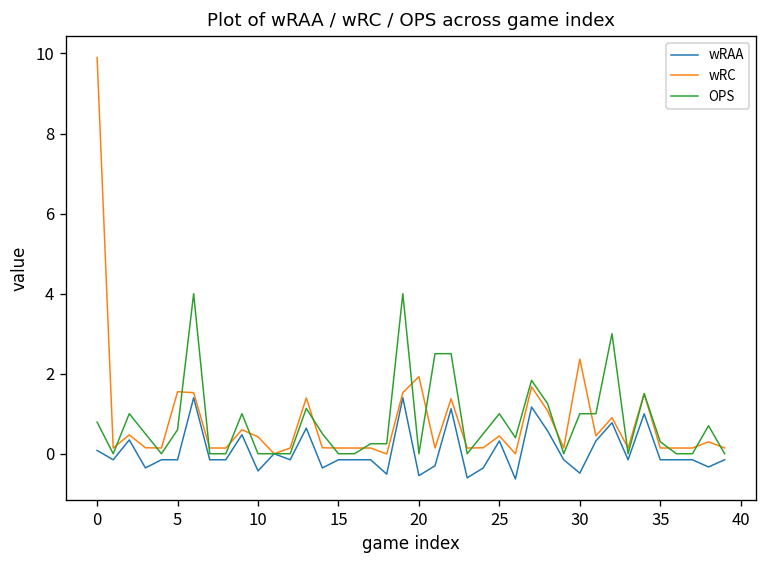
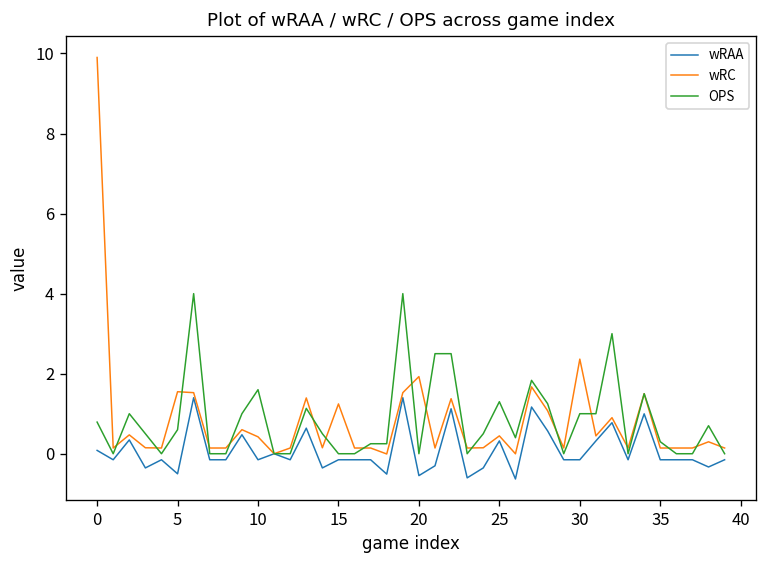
  {
    "wRAA": {
      "0": 0.1,
-     "5": -0.2,
-     "10": -0.4,
+     "5": -0.5,
+     "10": -0.2,
      "15": -0.2,
      "20": -0.5,
      "25": 0.3,
-     "30": -0.5,
+     "30": -0.2,
      "35": -0.2
    },
    "wRC": {
      "0": 9.9,
      "5": 1.5,
      "10": 0.4,
-     "15": 0.1,
+     "15": 1.2,
      "20": 1.9,
      "25": 0.4,
      "30": 2.4,
      "35": 0.1
    },
    "OPS": {
      "0": 0.8,
      "5": 0.6,
-     "10": 0.0,
+     "10": 1.6,
      "15": 0.0,
      "20": 0.0,
-     "25": 1.0,
+     "25": 1.3,
      "30": 1.0,
      "35": 0.3
    }
  }
